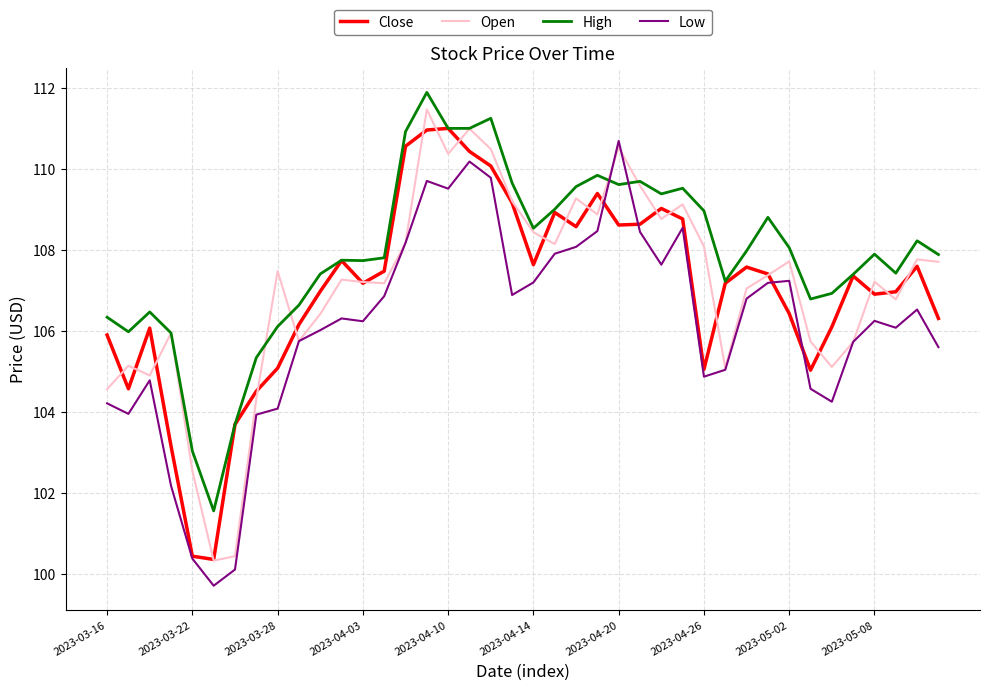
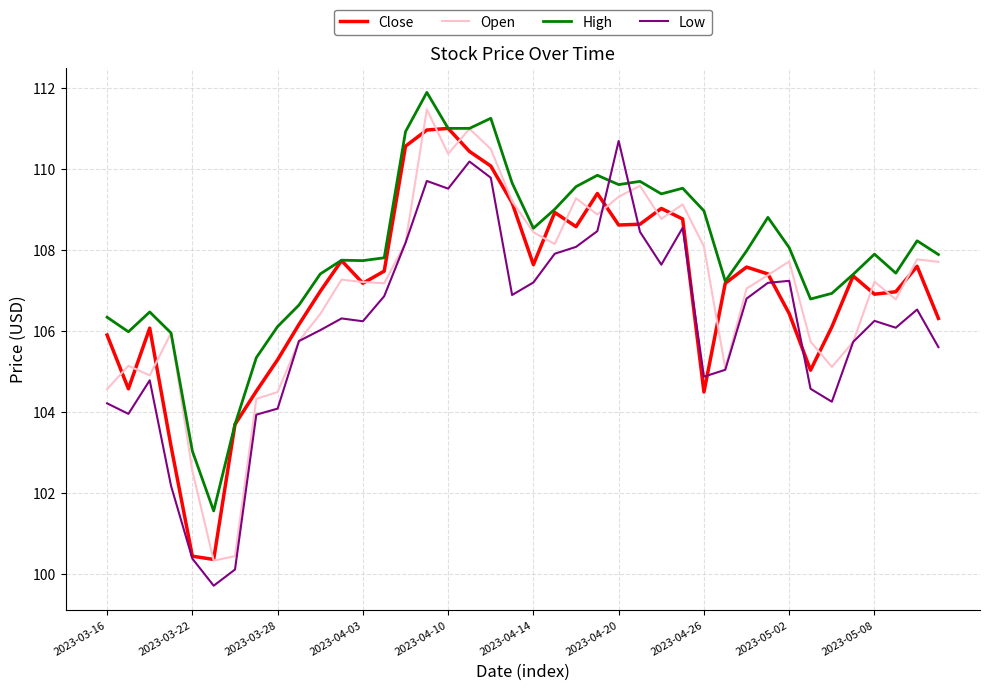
  {
    "Close": {
      "2023-03-16": 105.9,
-     "2023-03-28": 105.1,
+     "2023-03-28": 105.3,
      "2023-04-14": 107.6,
      "2023-04-20": 108.6,
-     "2023-04-26": 105.1,
+     "2023-04-26": 104.5,
      "2023-05-02": 106.4,
      "2023-05-08": 106.9
    },
    "Open": {
      "2023-03-16": 104.6,
      "2023-03-22": 102.5,
-     "2023-03-28": 107.5,
+     "2023-03-28": 104.5,
      "2023-04-10": 110.4,
      "2023-04-14": 108.4,
-     "2023-04-20": 110.5,
+     "2023-04-20": 109.3,
      "2023-04-26": 108.1,
      "2023-05-02": 107.7,
      "2023-05-08": 107.2
    },
    "High": {
      "2023-03-16": 106.3,
      "2023-03-22": 103.0,
      "2023-03-28": 106.1,
      "2023-04-03": 107.7,
      "2023-04-14": 108.5,
      "2023-04-20": 109.6,
      "2023-04-26": 109.0,
      "2023-05-02": 108.1,
      "2023-05-08": 107.9
    },
    "Low": {
      "2023-03-16": 104.2,
      "2023-03-28": 104.1,
      "2023-04-03": 106.2,
      "2023-04-10": 109.5,
      "2023-04-14": 107.2,
      "2023-04-20": 110.7,
      "2023-04-26": 104.9,
      "2023-05-02": 107.2,
      "2023-05-08": 106.3
    }
  }
